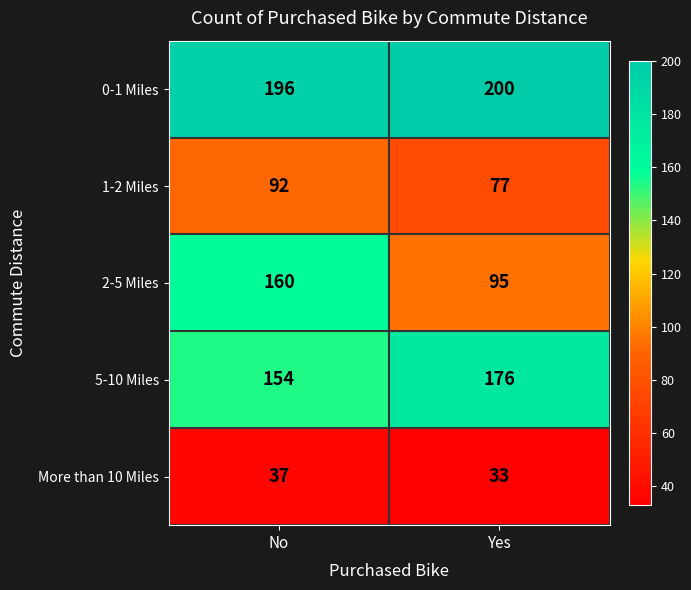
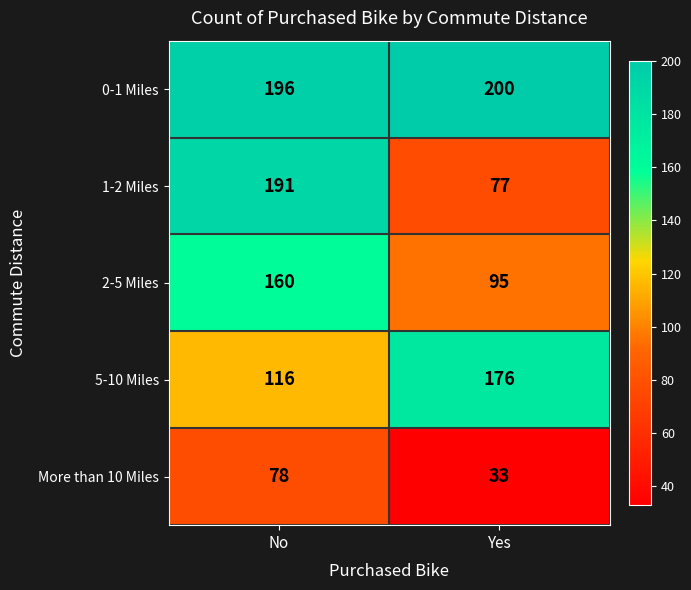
  {
    "0-1 Miles": {
      "No": 196,
      "Yes": 200
    },
    "1-2 Miles": {
-     "No": 92,
+     "No": 191,
      "Yes": 77
    },
    "2-5 Miles": {
      "No": 160,
      "Yes": 95
    },
    "5-10 Miles": {
-     "No": 154,
+     "No": 116,
      "Yes": 176
    },
    "More than 10 Miles": {
-     "No": 37,
+     "No": 78,
      "Yes": 33
    }
  }
